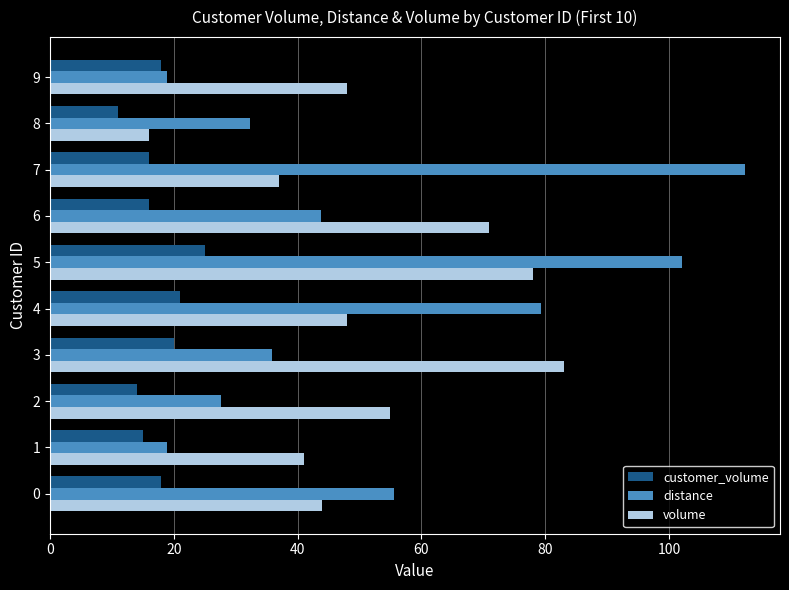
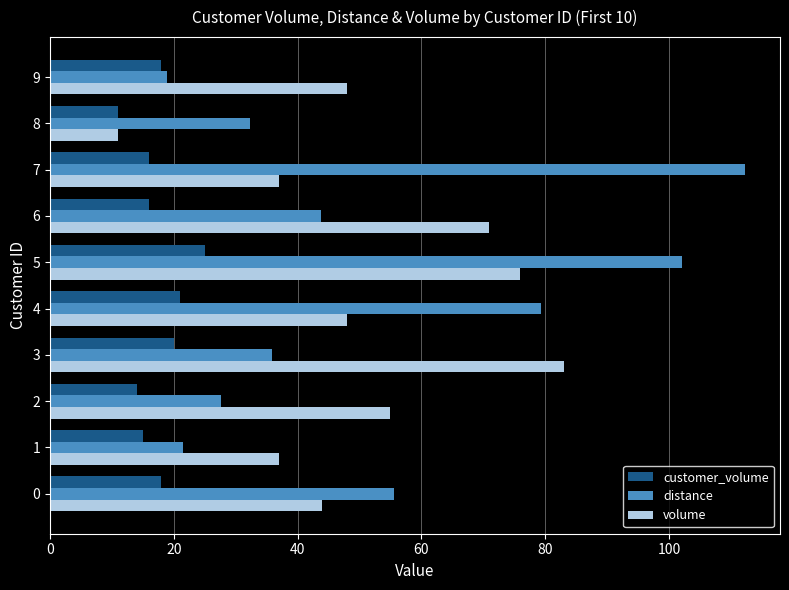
  {
    "customer_volume": {
      "9": 18,
      "8": 11,
      "7": 16,
      "6": 16,
      "5": 25,
      "4": 21,
      "3": 20,
      "2": 14,
      "1": 15,
      "0": 18
    },
    "distance": {
      "9": 19,
      "8": 32,
      "7": 112,
      "6": 44,
      "5": 102,
      "4": 79,
      "3": 36,
      "2": 28,
-     "1": 19,
+     "1": 22,
      "0": 56
    },
    "volume": {
      "9": 48,
-     "8": 16,
+     "8": 11,
      "7": 37,
      "6": 71,
-     "5": 78,
+     "5": 76,
      "4": 48,
      "3": 83,
      "2": 55,
-     "1": 41,
+     "1": 37,
      "0": 44
    }
  }
